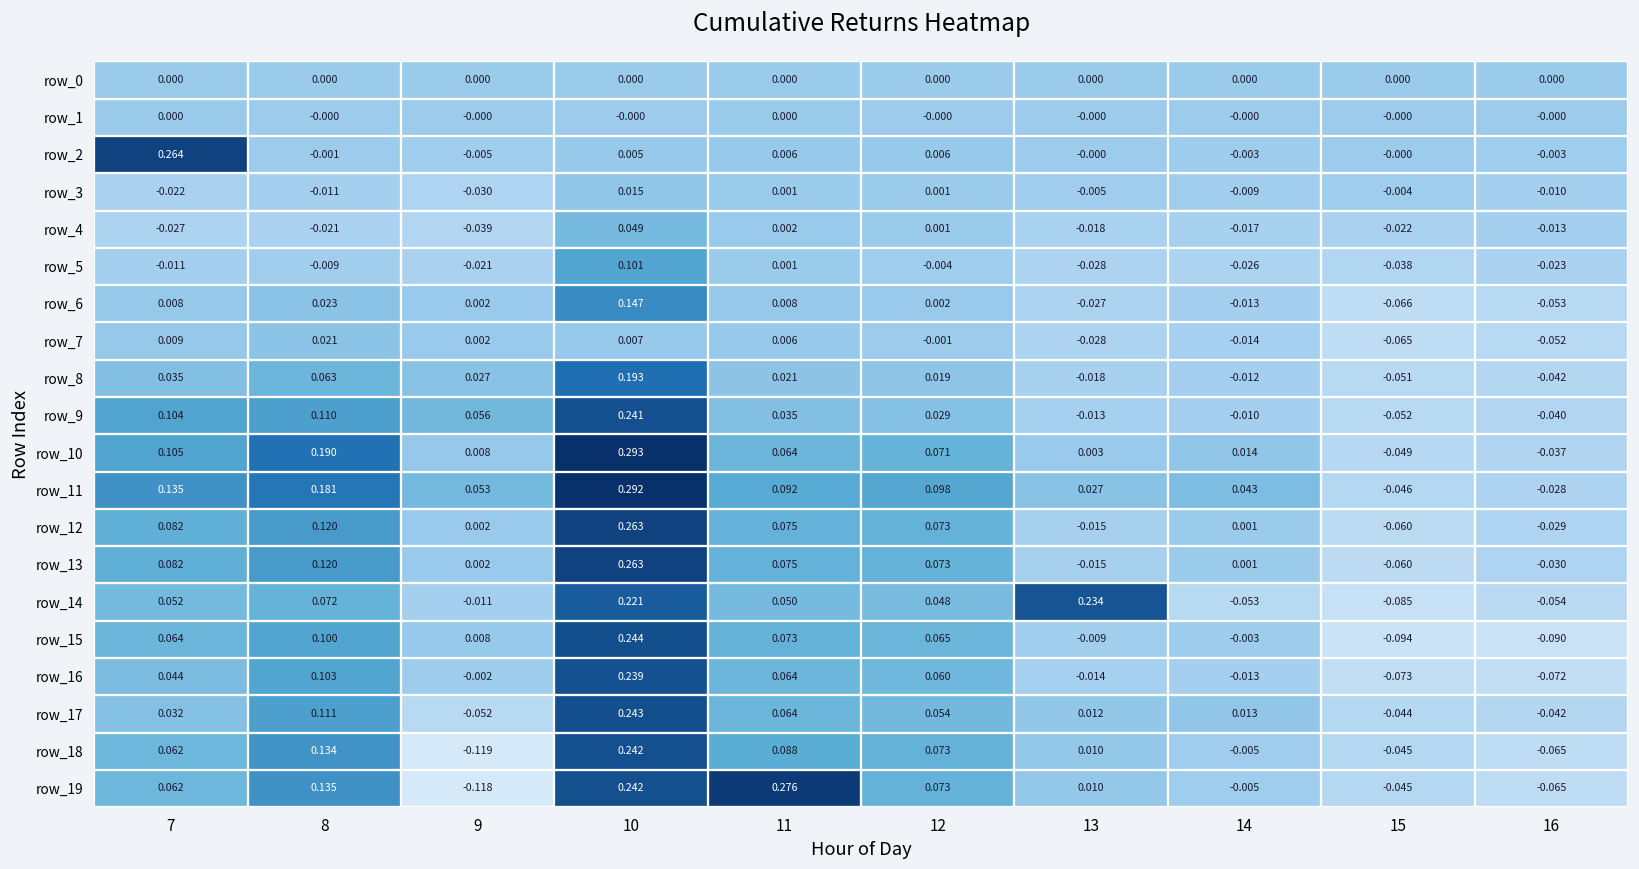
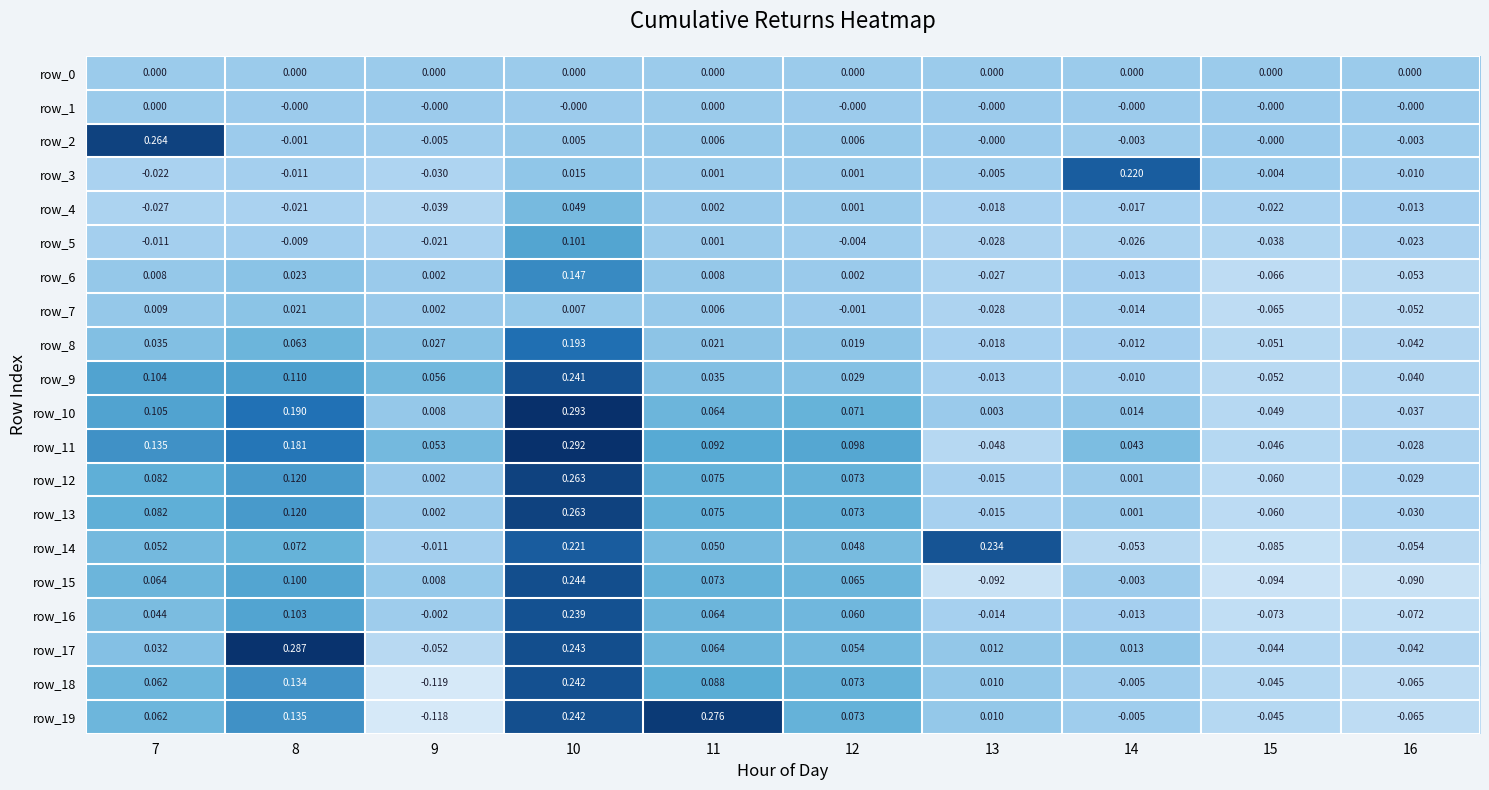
  {
    "row_0": {
      "7": 0.000,
      "8": 0.000,
      "9": 0.000,
      "10": 0.000,
      "11": 0.000,
      "12": 0.000,
      "13": 0.000,
      "14": 0.000,
      "15": 0.000,
      "16": 0.000
    },
    "row_1": {
      "7": 0.000,
      "8": -0.000,
      "9": -0.000,
      "10": -0.000,
      "11": 0.000,
      "12": -0.000,
      "13": -0.000,
      "14": -0.000,
      "15": -0.000,
      "16": -0.000
    },
    "row_2": {
      "7": 0.264,
      "8": -0.001,
      "9": -0.005,
      "10": 0.005,
      "11": 0.006,
      "12": 0.006,
      "13": -0.000,
      "14": -0.003,
      "15": -0.000,
      "16": -0.003
    },
    "row_3": {
      "7": -0.022,
      "8": -0.011,
      "9": -0.030,
      "10": 0.015,
      "11": 0.001,
      "12": 0.001,
      "13": -0.005,
-     "14": -0.009,
+     "14": 0.220,
      "15": -0.004,
      "16": -0.010
    },
    "row_4": {
      "7": -0.027,
      "8": -0.021,
      "9": -0.039,
      "10": 0.049,
      "11": 0.002,
      "12": 0.001,
      "13": -0.018,
      "14": -0.017,
      "15": -0.022,
      "16": -0.013
    },
    "row_5": {
      "7": -0.011,
      "8": -0.009,
      "9": -0.021,
      "10": 0.101,
      "11": 0.001,
      "12": -0.004,
      "13": -0.028,
      "14": -0.026,
      "15": -0.038,
      "16": -0.023
    },
    "row_6": {
      "7": 0.008,
      "8": 0.023,
      "9": 0.002,
      "10": 0.147,
      "11": 0.008,
      "12": 0.002,
      "13": -0.027,
      "14": -0.013,
      "15": -0.066,
      "16": -0.053
    },
    "row_7": {
      "7": 0.009,
      "8": 0.021,
      "9": 0.002,
      "10": 0.007,
      "11": 0.006,
      "12": -0.001,
      "13": -0.028,
      "14": -0.014,
      "15": -0.065,
      "16": -0.052
    },
    "row_8": {
      "7": 0.035,
      "8": 0.063,
      "9": 0.027,
      "10": 0.193,
      "11": 0.021,
      "12": 0.019,
      "13": -0.018,
      "14": -0.012,
      "15": -0.051,
      "16": -0.042
    },
    "row_9": {
      "7": 0.104,
      "8": 0.110,
      "9": 0.056,
      "10": 0.241,
      "11": 0.035,
      "12": 0.029,
      "13": -0.013,
      "14": -0.010,
      "15": -0.052,
      "16": -0.040
    },
    "row_10": {
      "7": 0.105,
      "8": 0.190,
      "9": 0.008,
      "10": 0.293,
      "11": 0.064,
      "12": 0.071,
      "13": 0.003,
      "14": 0.014,
      "15": -0.049,
      "16": -0.037
    },
    "row_11": {
      "7": 0.135,
      "8": 0.181,
      "9": 0.053,
      "10": 0.292,
      "11": 0.092,
      "12": 0.098,
-     "13": 0.027,
+     "13": -0.048,
      "14": 0.043,
      "15": -0.046,
      "16": -0.028
    },
    "row_12": {
      "7": 0.082,
      "8": 0.120,
      "9": 0.002,
      "10": 0.263,
      "11": 0.075,
      "12": 0.073,
      "13": -0.015,
      "14": 0.001,
      "15": -0.060,
      "16": -0.029
    },
    "row_13": {
      "7": 0.082,
      "8": 0.120,
      "9": 0.002,
      "10": 0.263,
      "11": 0.075,
      "12": 0.073,
      "13": -0.015,
      "14": 0.001,
      "15": -0.060,
      "16": -0.030
    },
    "row_14": {
      "7": 0.052,
      "8": 0.072,
      "9": -0.011,
      "10": 0.221,
      "11": 0.050,
      "12": 0.048,
      "13": 0.234,
      "14": -0.053,
      "15": -0.085,
      "16": -0.054
    },
    "row_15": {
      "7": 0.064,
      "8": 0.100,
      "9": 0.008,
      "10": 0.244,
      "11": 0.073,
      "12": 0.065,
-     "13": -0.009,
+     "13": -0.092,
      "14": -0.003,
      "15": -0.094,
      "16": -0.090
    },
    "row_16": {
      "7": 0.044,
      "8": 0.103,
      "9": -0.002,
      "10": 0.239,
      "11": 0.064,
      "12": 0.060,
      "13": -0.014,
      "14": -0.013,
      "15": -0.073,
      "16": -0.072
    },
    "row_17": {
      "7": 0.032,
-     "8": 0.111,
+     "8": 0.287,
      "9": -0.052,
      "10": 0.243,
      "11": 0.064,
      "12": 0.054,
      "13": 0.012,
      "14": 0.013,
      "15": -0.044,
      "16": -0.042
    },
    "row_18": {
      "7": 0.062,
      "8": 0.134,
      "9": -0.119,
      "10": 0.242,
      "11": 0.088,
      "12": 0.073,
      "13": 0.010,
      "14": -0.005,
      "15": -0.045,
      "16": -0.065
    },
    "row_19": {
      "7": 0.062,
      "8": 0.135,
      "9": -0.118,
      "10": 0.242,
      "11": 0.276,
      "12": 0.073,
      "13": 0.010,
      "14": -0.005,
      "15": -0.045,
      "16": -0.065
    }
  }
